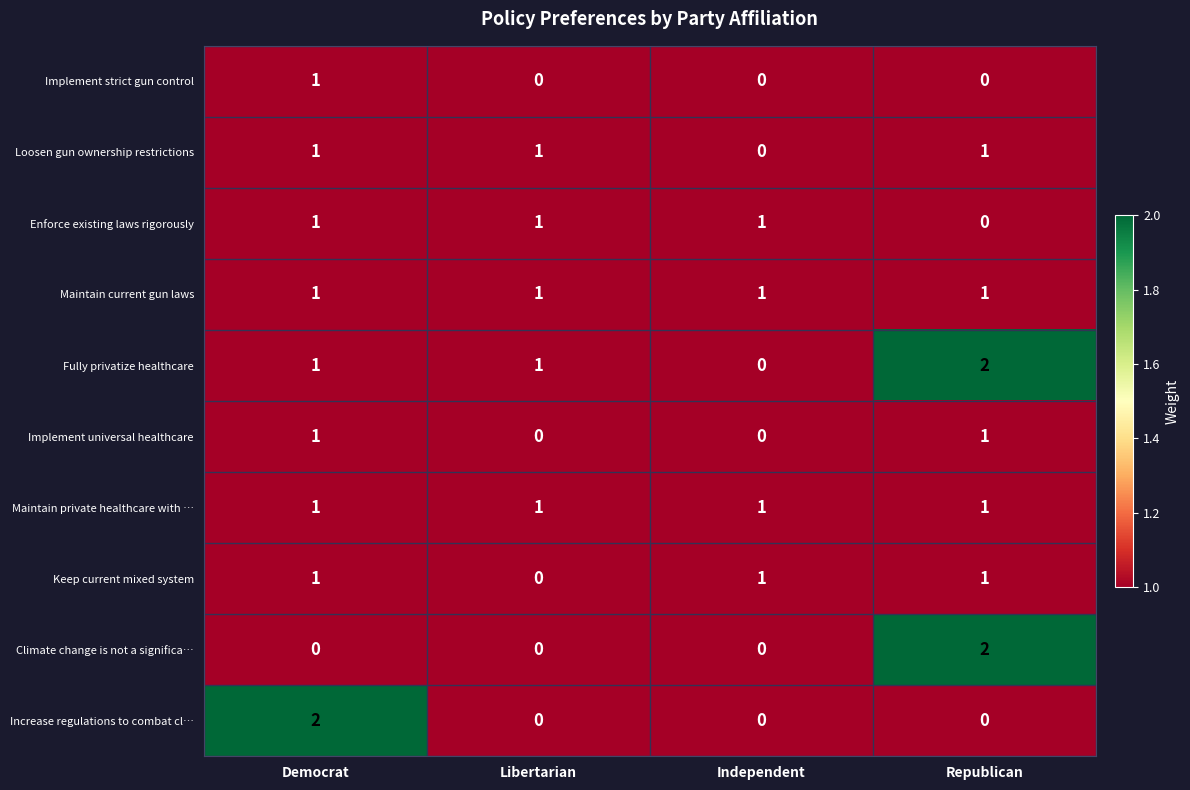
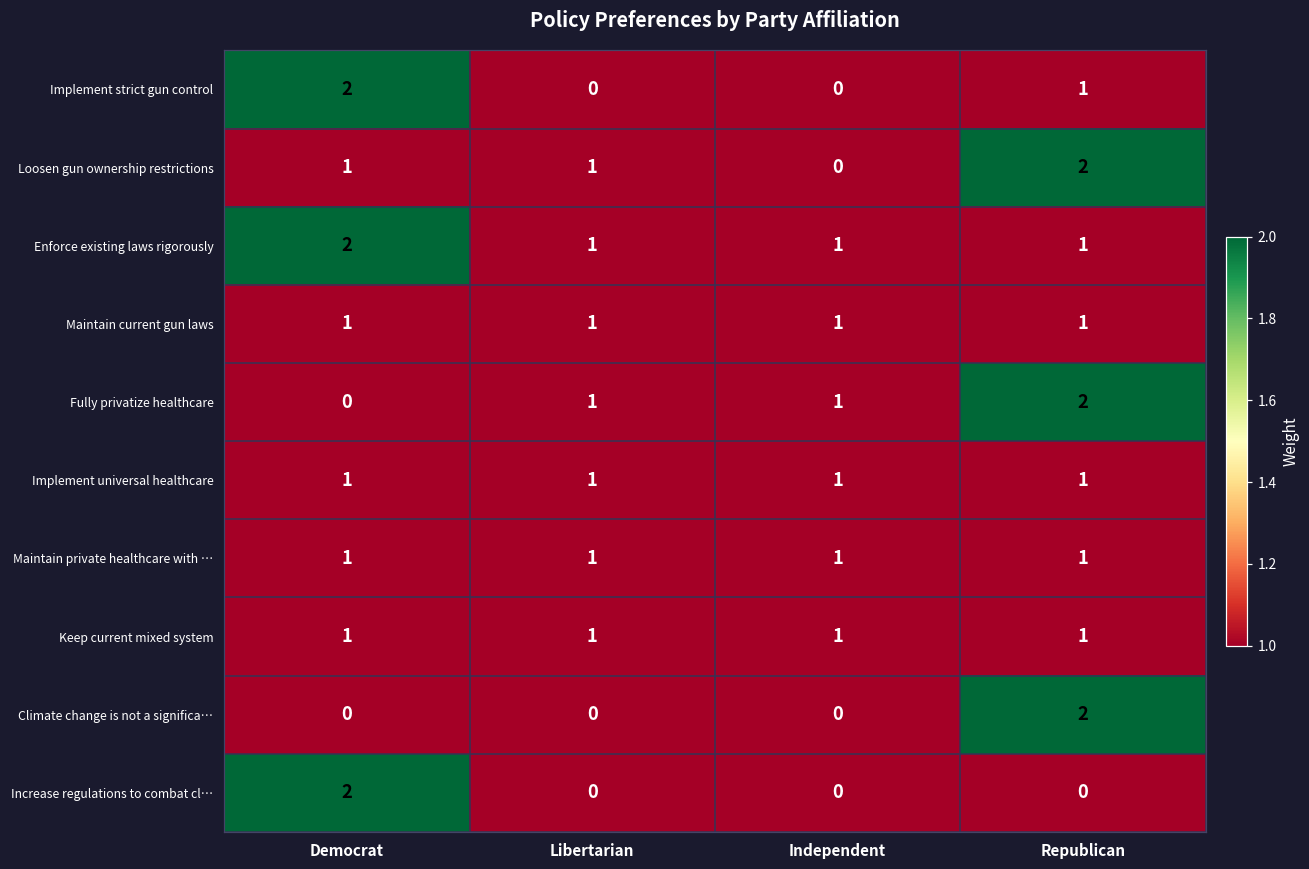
  {
    "Implement strict gun control": {
-     "Democrat": 1,
+     "Democrat": 2,
      "Libertarian": 0,
      "Independent": 0,
-     "Republican": 0
+     "Republican": 1
    },
    "Loosen gun ownership restrictions": {
      "Democrat": 1,
      "Libertarian": 1,
      "Independent": 0,
-     "Republican": 1
+     "Republican": 2
    },
    "Enforce existing laws rigorously": {
-     "Democrat": 1,
+     "Democrat": 2,
      "Libertarian": 1,
      "Independent": 1,
-     "Republican": 0
+     "Republican": 1
    },
    "Maintain current gun laws": {
      "Democrat": 1,
      "Libertarian": 1,
      "Independent": 1,
      "Republican": 1
    },
    "Fully privatize healthcare": {
-     "Democrat": 1,
+     "Democrat": 0,
      "Libertarian": 1,
-     "Independent": 0,
+     "Independent": 1,
      "Republican": 2
    },
    "Implement universal healthcare": {
      "Democrat": 1,
-     "Libertarian": 0,
-     "Independent": 0,
+     "Libertarian": 1,
+     "Independent": 1,
      "Republican": 1
    },
    "Maintain private healthcare with …": {
      "Democrat": 1,
      "Libertarian": 1,
      "Independent": 1,
      "Republican": 1
    },
    "Keep current mixed system": {
      "Democrat": 1,
-     "Libertarian": 0,
+     "Libertarian": 1,
      "Independent": 1,
      "Republican": 1
    },
    "Climate change is not a significa…": {
      "Democrat": 0,
      "Libertarian": 0,
      "Independent": 0,
      "Republican": 2
    },
    "Increase regulations to combat cl…": {
      "Democrat": 2,
      "Libertarian": 0,
      "Independent": 0,
      "Republican": 0
    }
  }
